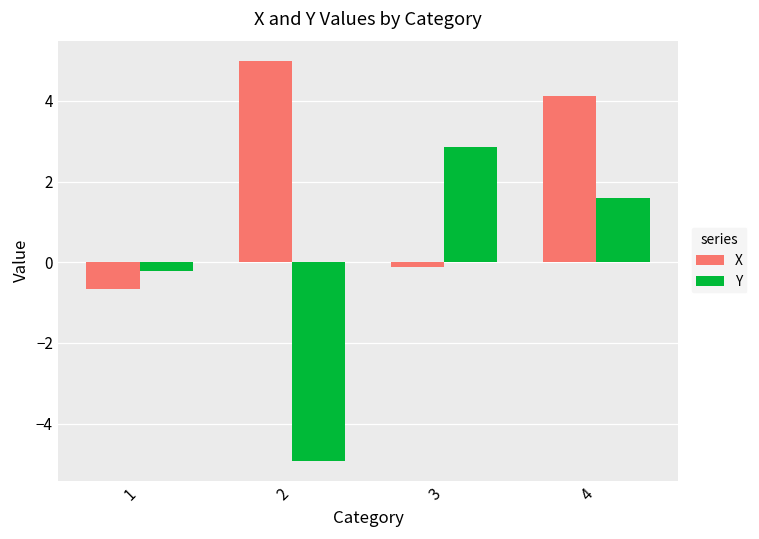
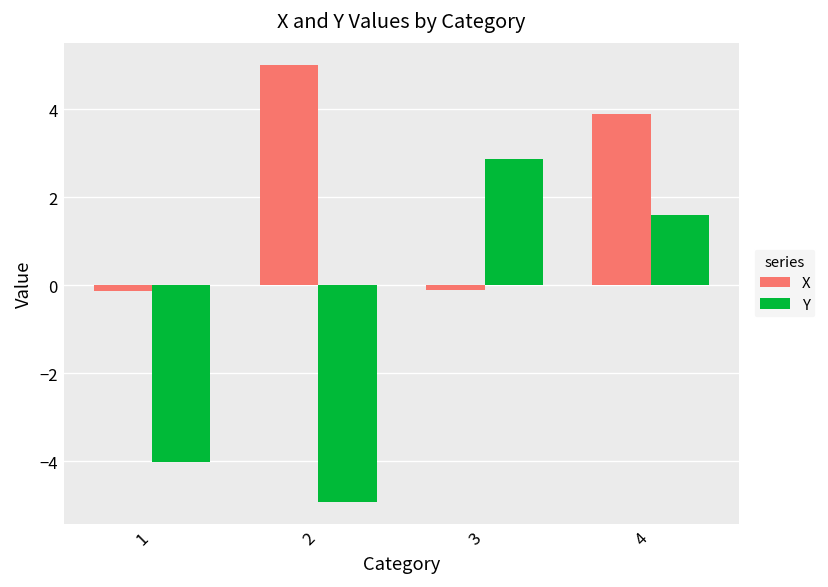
  {
    "X": {
-     "1": -0.7,
+     "1": -0.1,
      "2": 5.0,
      "3": -0.1,
-     "4": 4.1
+     "4": 3.9
    },
    "Y": {
-     "1": -0.2,
+     "1": -4.0,
      "2": -4.9,
      "3": 2.9,
      "4": 1.6
    }
  }
